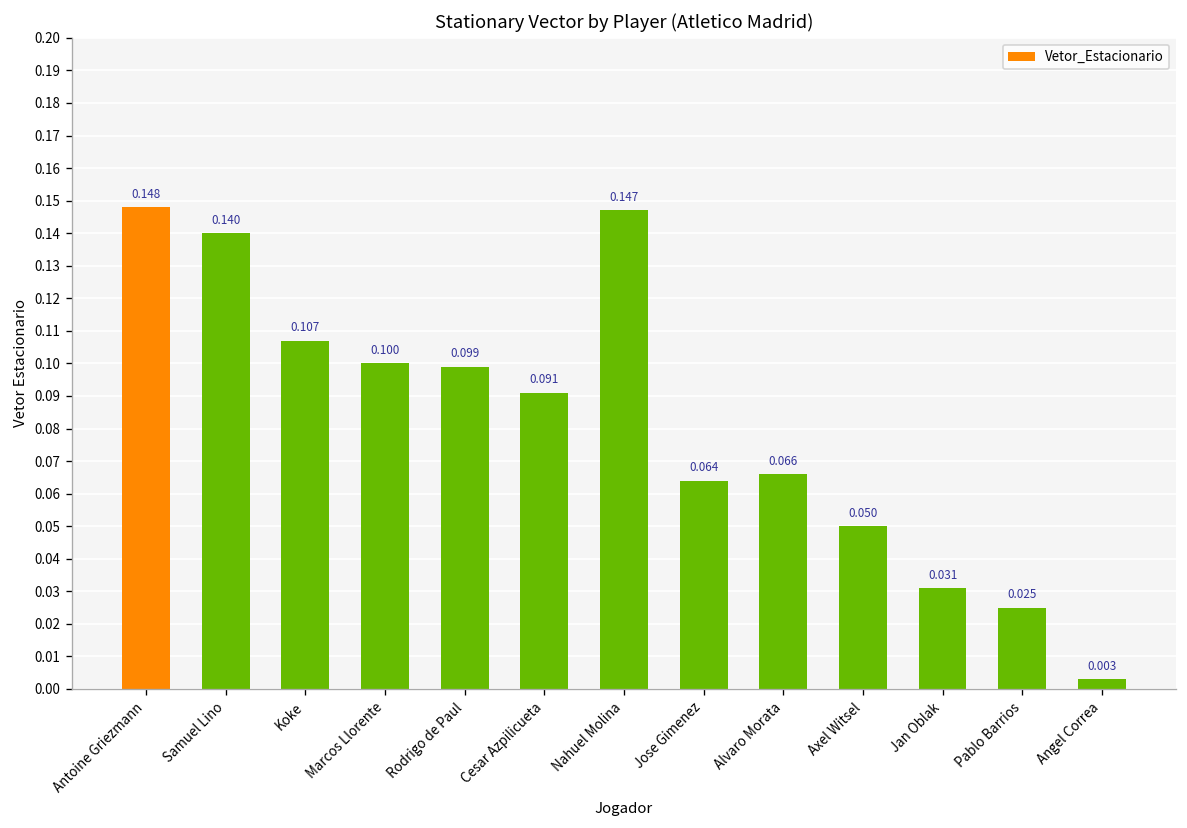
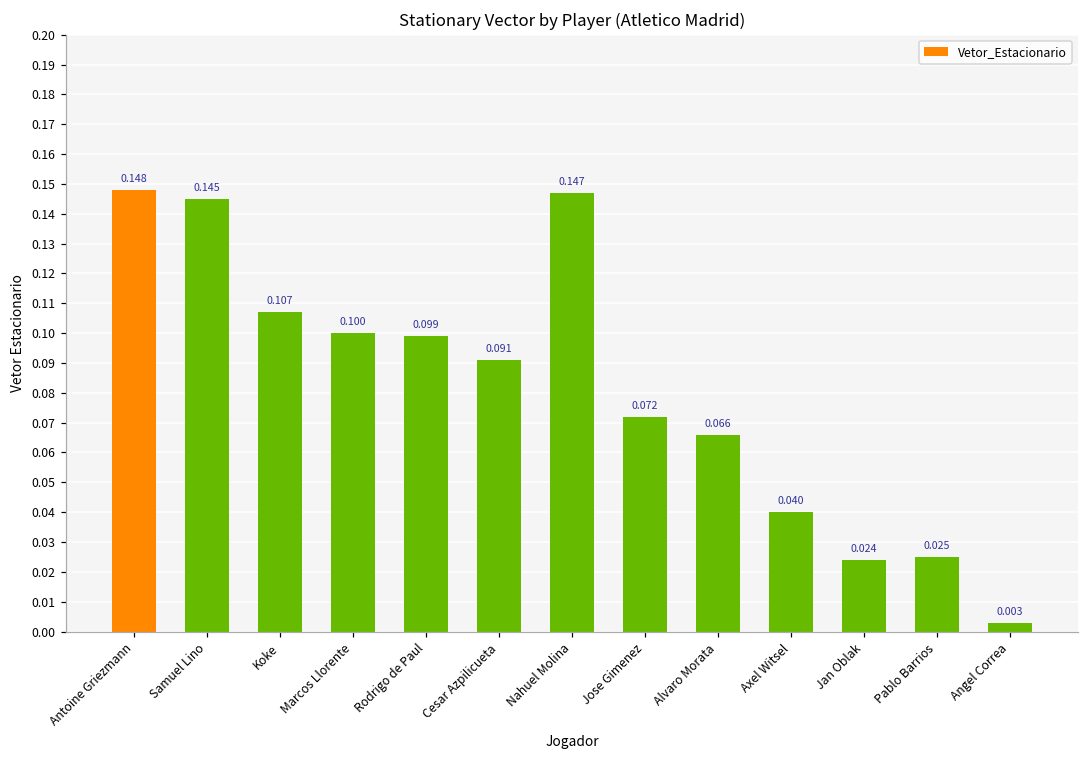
  {
    "Antoine Griezmann": 0.148,
-   "Samuel Lino": 0.140,
+   "Samuel Lino": 0.145,
    "Koke": 0.107,
    "Marcos Llorente": 0.100,
    "Rodrigo de Paul": 0.099,
    "Cesar Azpilicueta": 0.091,
    "Nahuel Molina": 0.147,
-   "Jose Gimenez": 0.064,
+   "Jose Gimenez": 0.072,
    "Alvaro Morata": 0.066,
-   "Axel Witsel": 0.050,
-   "Jan Oblak": 0.031,
+   "Axel Witsel": 0.040,
+   "Jan Oblak": 0.024,
    "Pablo Barrios": 0.025,
    "Angel Correa": 0.003
  }
